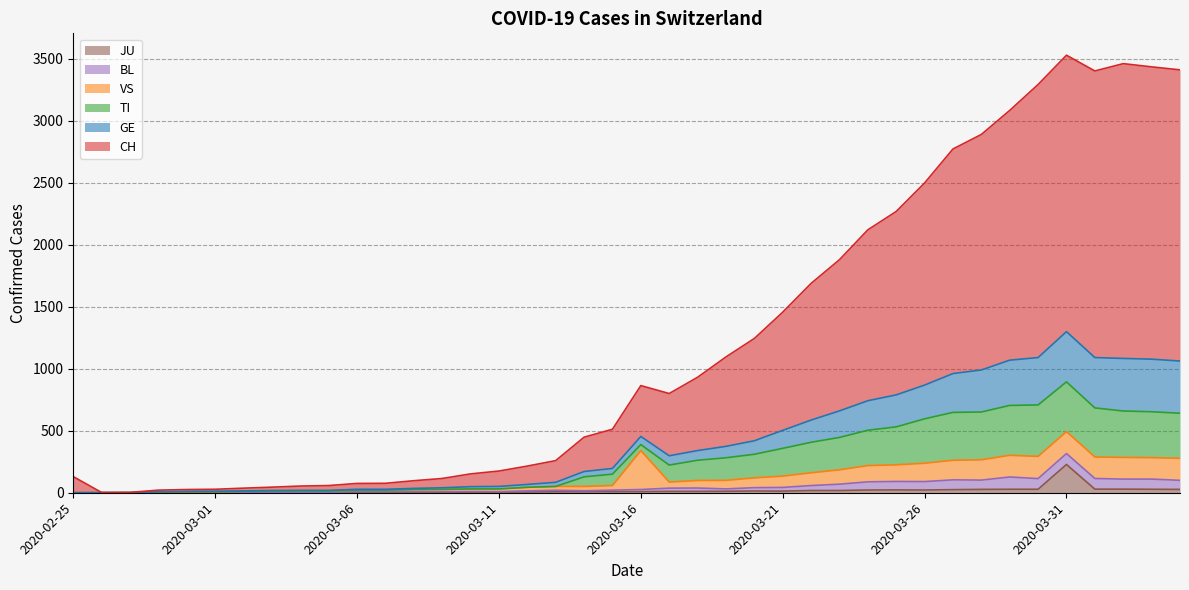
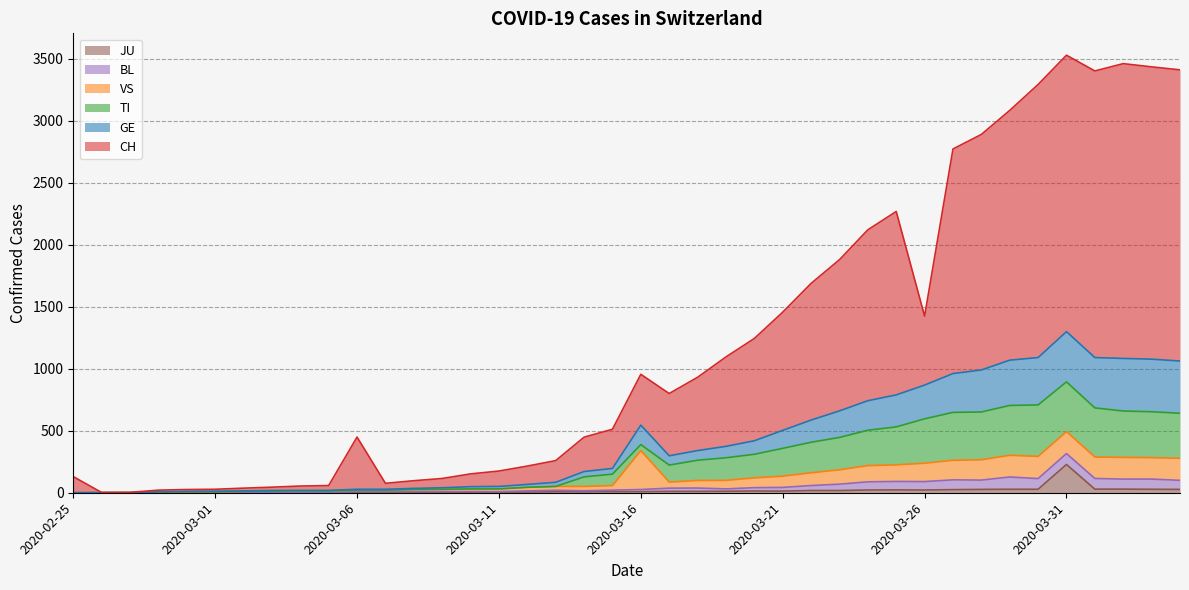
  {
    "JU": {
      "2020-03-21": 10,
      "2020-03-26": 20,
      "2020-03-31": 230
    },
    "BL": {
      "2020-03-21": 30,
      "2020-03-26": 70,
      "2020-03-31": 90
    },
    "VS": {
      "2020-03-16": 310,
      "2020-03-21": 90,
      "2020-03-26": 150,
      "2020-03-31": 180
    },
    "TI": {
      "2020-03-16": 50,
      "2020-03-21": 220,
      "2020-03-26": 360,
      "2020-03-31": 400
    },
    "GE": {
-     "2020-03-16": 70,
+     "2020-03-16": 160,
      "2020-03-21": 150,
      "2020-03-26": 270,
      "2020-03-31": 410
    },
    "CH": {
      "2020-02-25": 130,
-     "2020-03-06": 50,
+     "2020-03-06": 420,
      "2020-03-11": 120,
      "2020-03-16": 410,
      "2020-03-21": 950,
-     "2020-03-26": 1630,
+     "2020-03-26": 560,
      "2020-03-31": 2230
    }
  }
